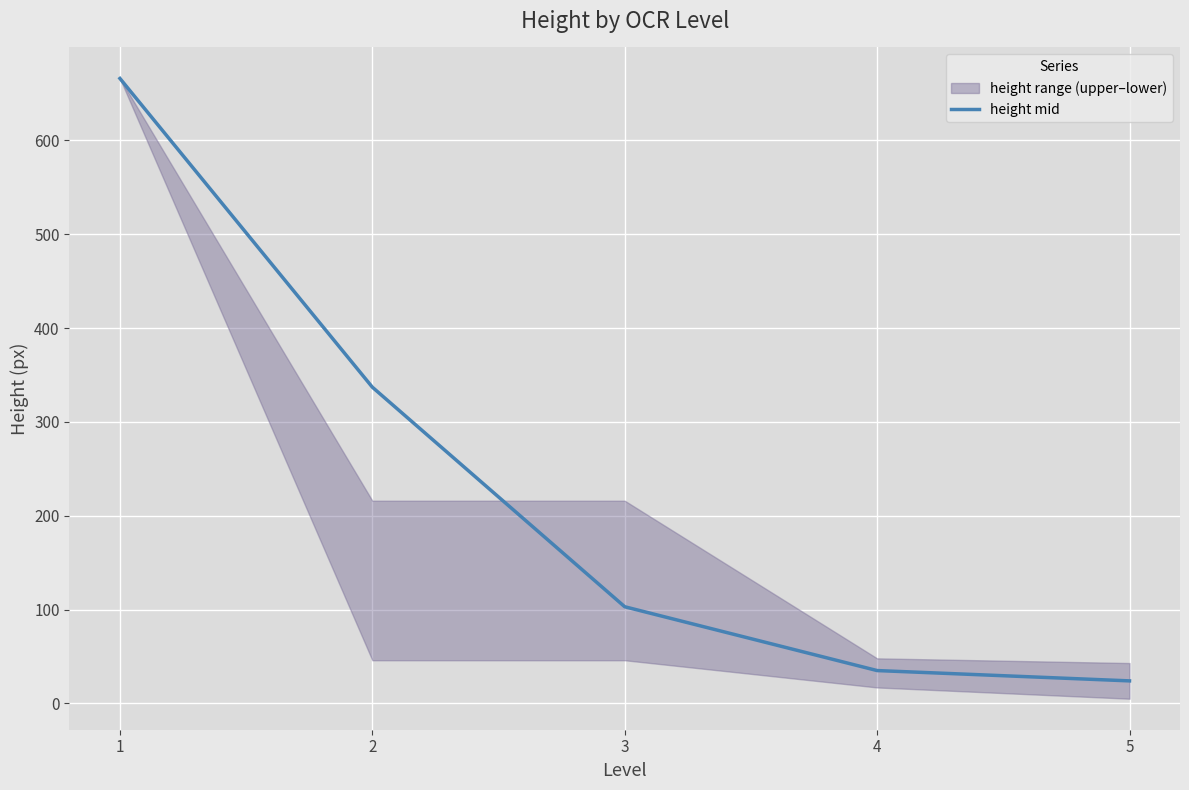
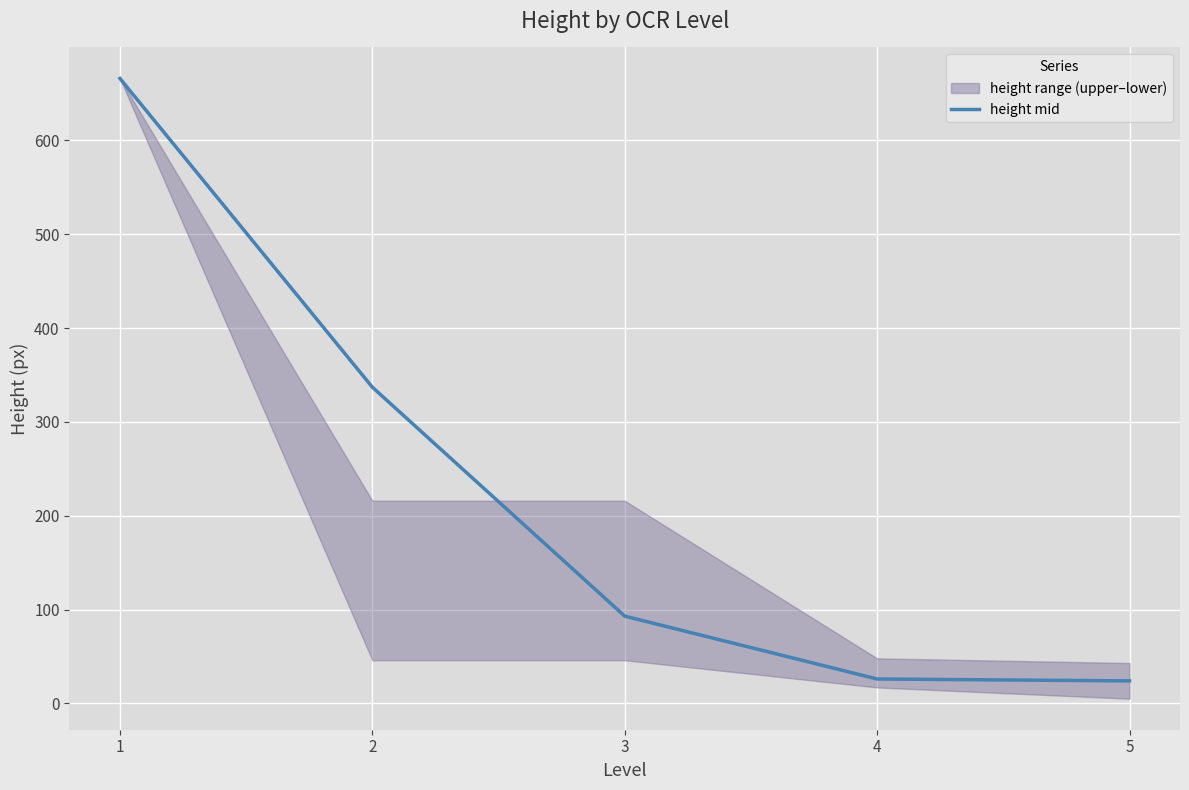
  {
    "height mid": {
      "2": 340,
-     "3": 100,
-     "4": 40,
+     "3": 90,
+     "4": 30,
      "5": 20
    }
  }
